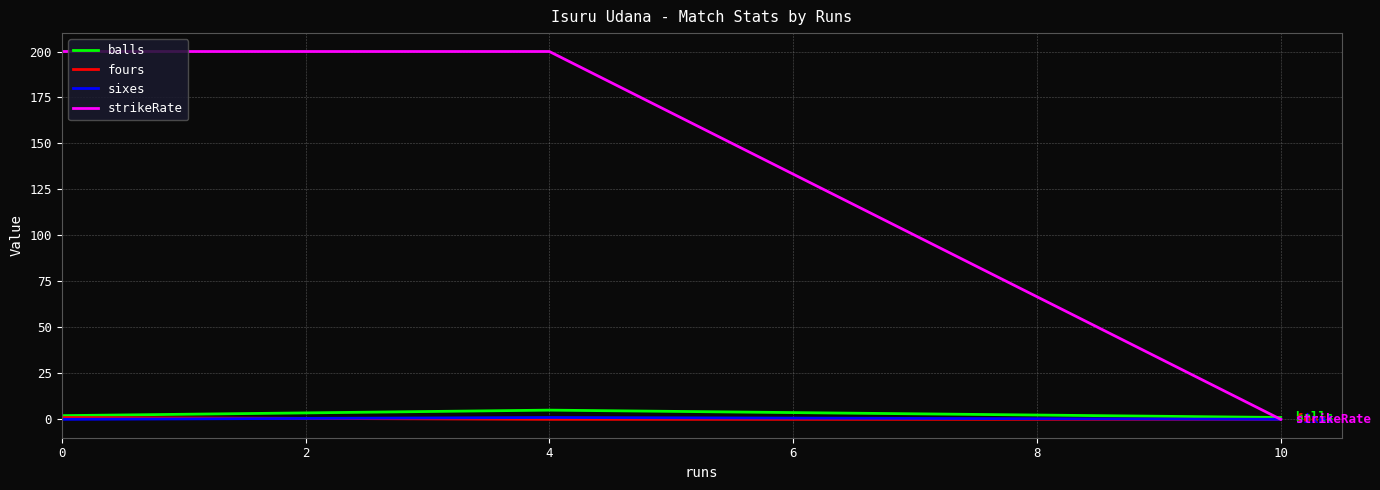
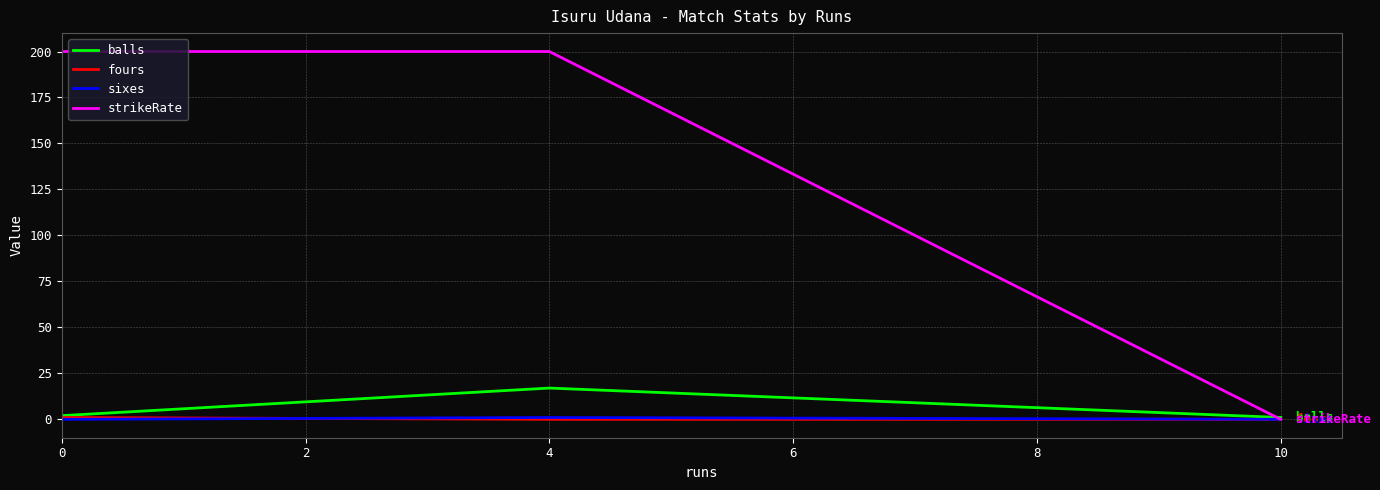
  {
    "balls": {
-     "4": 5
+     "4": 17
    },
    "strikeRate": {
      "0": 200,
      "4": 200
    }
  }
